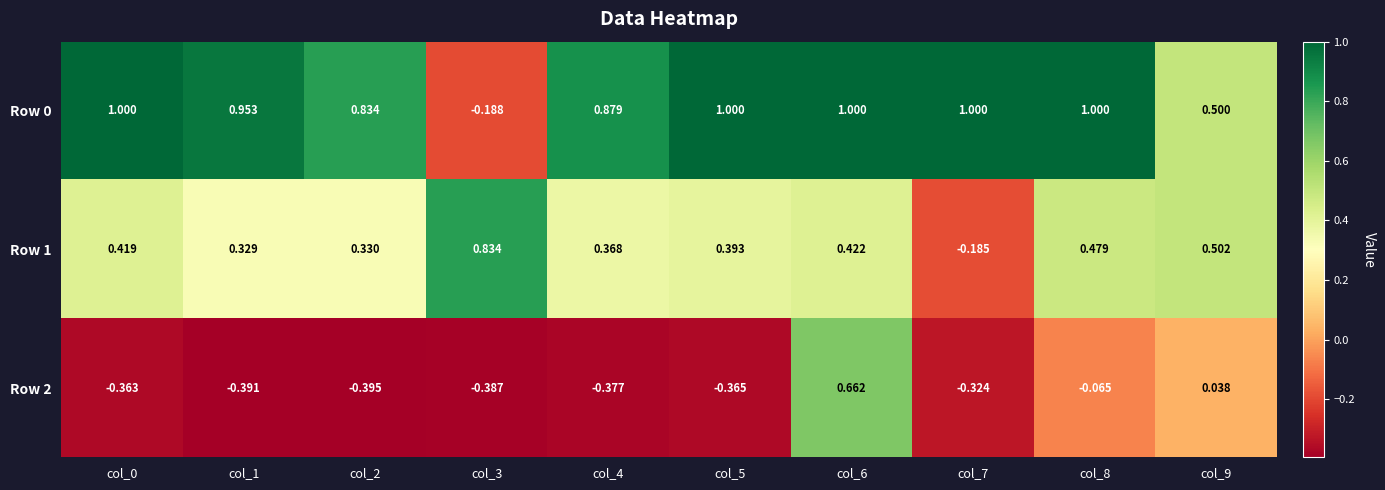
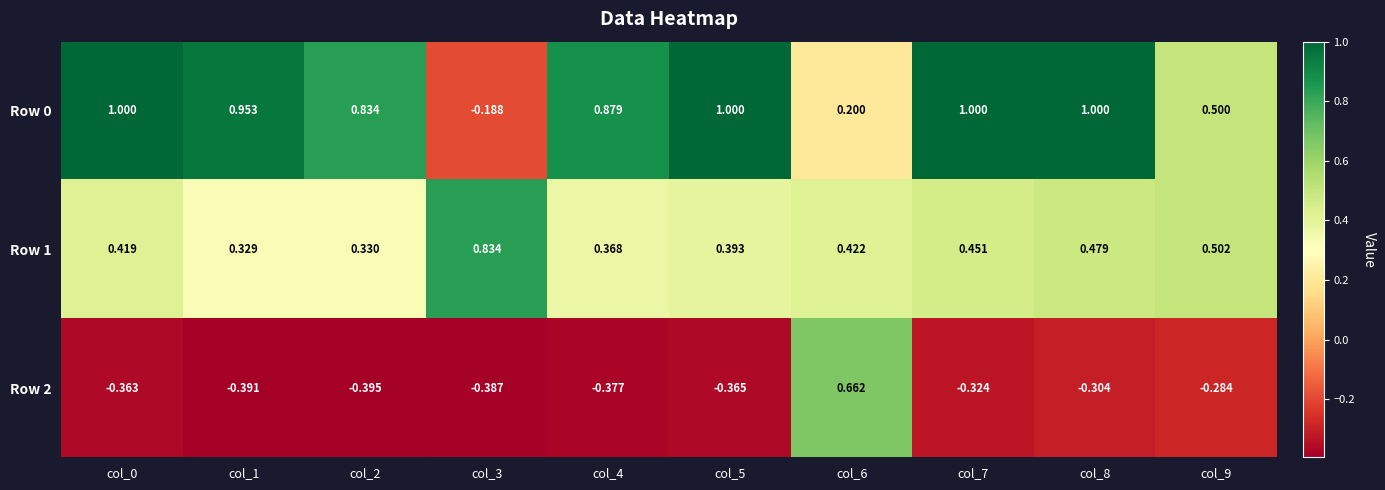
  {
    "Row 0": {
      "col_0": 1.000,
      "col_1": 0.953,
      "col_2": 0.834,
      "col_3": -0.188,
      "col_4": 0.879,
      "col_5": 1.000,
-     "col_6": 1.000,
+     "col_6": 0.200,
      "col_7": 1.000,
      "col_8": 1.000,
      "col_9": 0.500
    },
    "Row 1": {
      "col_0": 0.419,
      "col_1": 0.329,
      "col_2": 0.330,
      "col_3": 0.834,
      "col_4": 0.368,
      "col_5": 0.393,
      "col_6": 0.422,
-     "col_7": -0.185,
+     "col_7": 0.451,
      "col_8": 0.479,
      "col_9": 0.502
    },
    "Row 2": {
      "col_0": -0.363,
      "col_1": -0.391,
      "col_2": -0.395,
      "col_3": -0.387,
      "col_4": -0.377,
      "col_5": -0.365,
      "col_6": 0.662,
      "col_7": -0.324,
-     "col_8": -0.065,
-     "col_9": 0.038
+     "col_8": -0.304,
+     "col_9": -0.284
    }
  }
